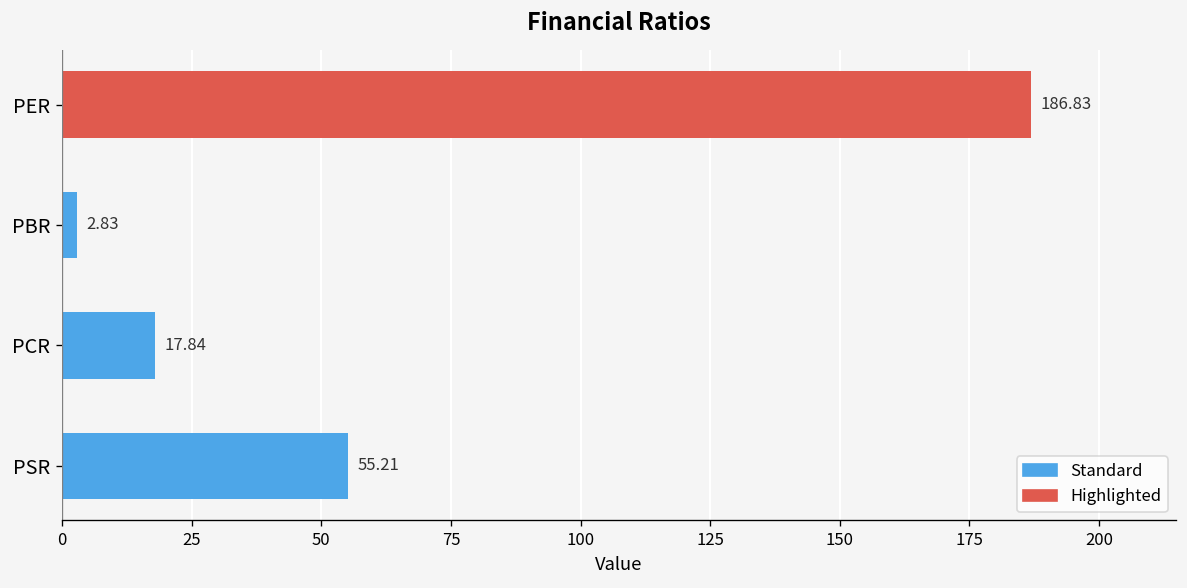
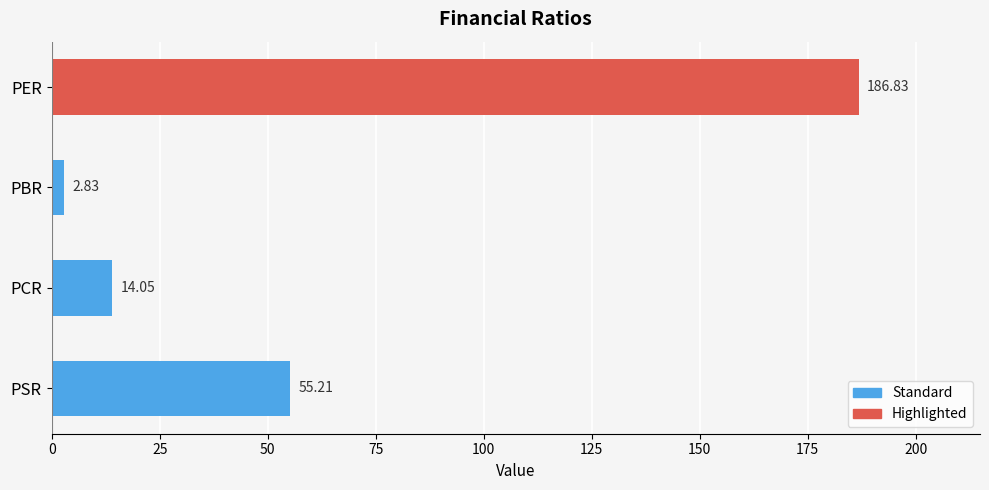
  {
    "PER": 186.83,
    "PBR": 2.83,
-   "PCR": 17.84,
+   "PCR": 14.05,
    "PSR": 55.21
  }
